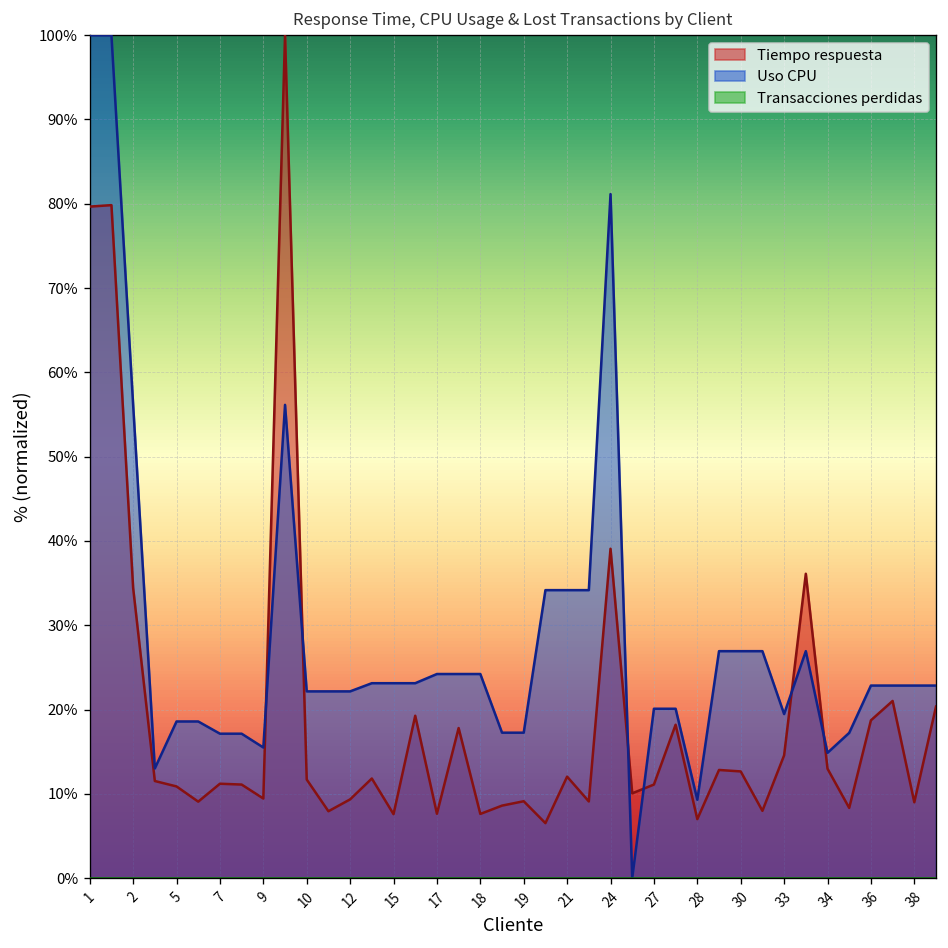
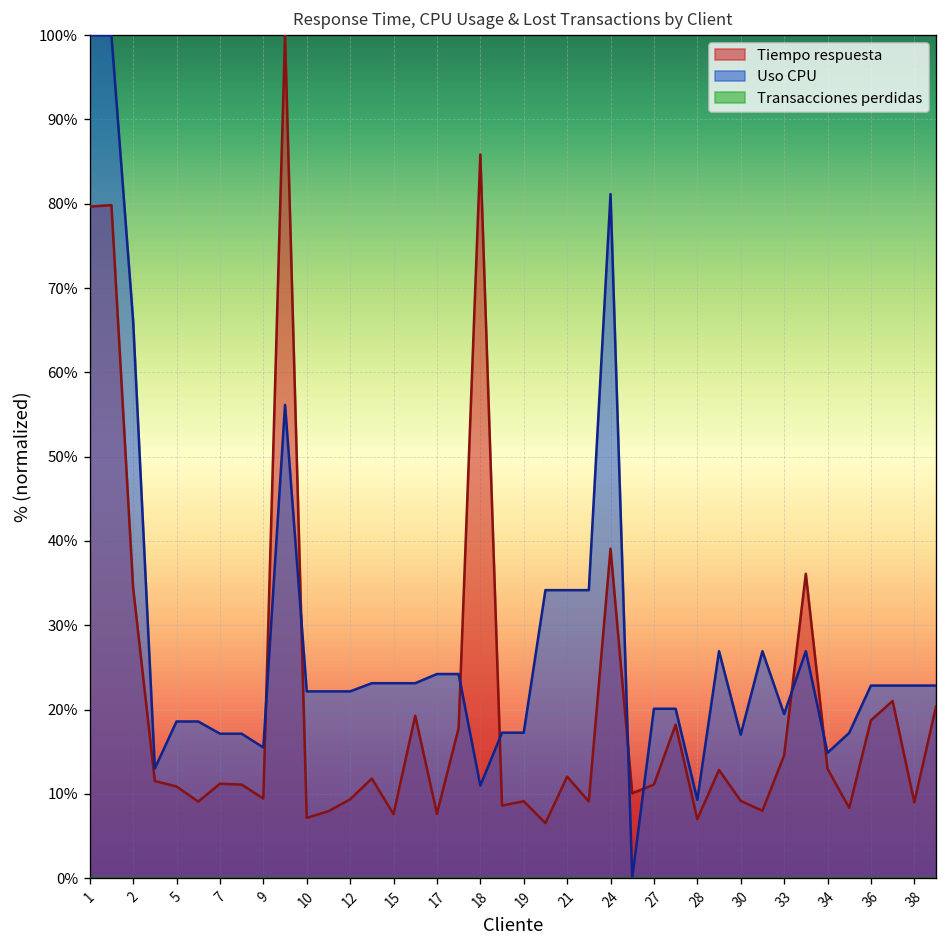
  {
    "Tiempo respuesta": {
      "2": "34%",
-     "10": "12%",
+     "10": "7%",
      "12": "9%",
-     "18": "8%",
+     "18": "86%",
      "24": "39%",
      "28": "7%",
-     "30": "13%",
+     "30": "9%",
      "34": "13%",
      "36": "19%",
      "38": "9%"
    },
    "Uso CPU": {
-     "2": "56%",
+     "2": "66%",
      "10": "22%",
      "12": "22%",
-     "18": "24%",
+     "18": "11%",
      "24": "81%",
      "28": "9%",
-     "30": "27%",
+     "30": "17%",
      "34": "15%",
      "36": "23%",
      "38": "23%"
    },
    "Transacciones perdidas": {
      "2": "0%",
      "10": "0%",
      "12": "0%",
      "18": "0%",
      "24": "0%",
      "28": "0%",
      "30": "0%",
      "34": "0%",
      "36": "0%",
      "38": "0%"
    }
  }
